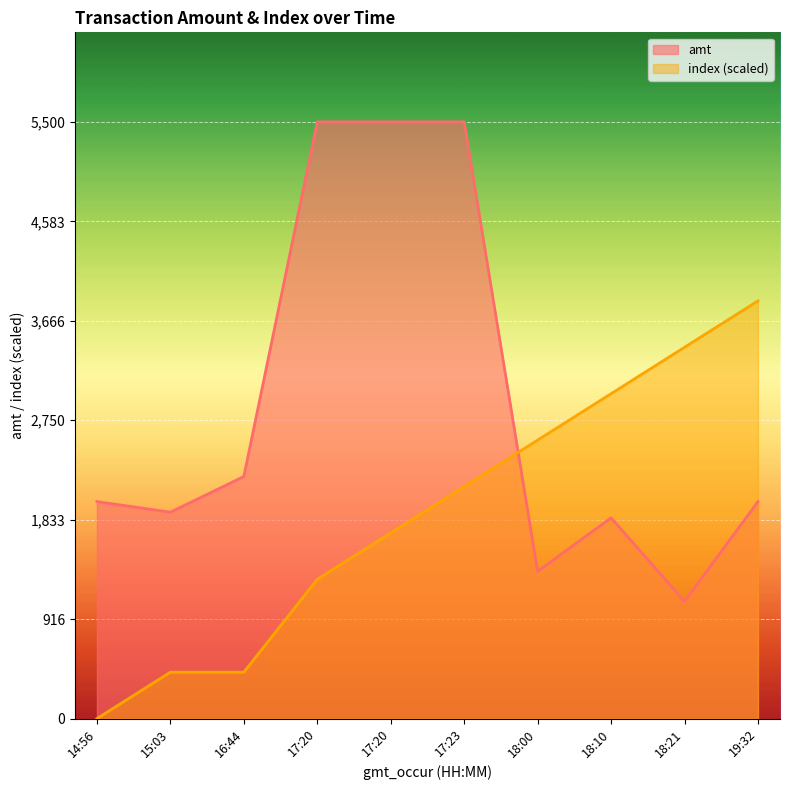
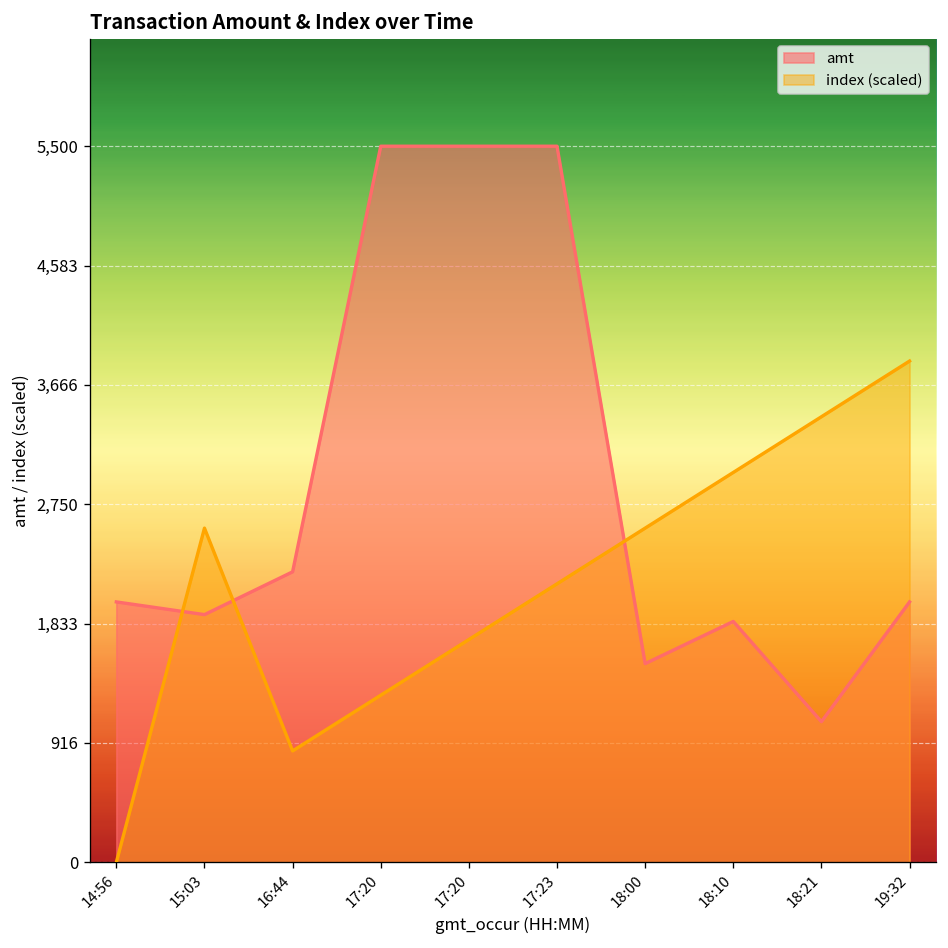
  {
    "amt": {
      "14:56": "2,000",
      "15:03": "1,900",
      "16:44": "2,230",
      "17:23": "5,500",
-     "18:00": "1,360",
+     "18:00": "1,530",
      "18:10": "1,850",
      "18:21": "1,080",
      "19:32": "2,000"
    },
    "index (scaled)": {
      "14:56": "0",
-     "15:03": "430",
-     "16:44": "430",
+     "15:03": "2,570",
+     "16:44": "860",
      "17:23": "2,140",
      "18:00": "2,570",
      "18:10": "2,990",
      "18:21": "3,420",
      "19:32": "3,850"
    }
  }
